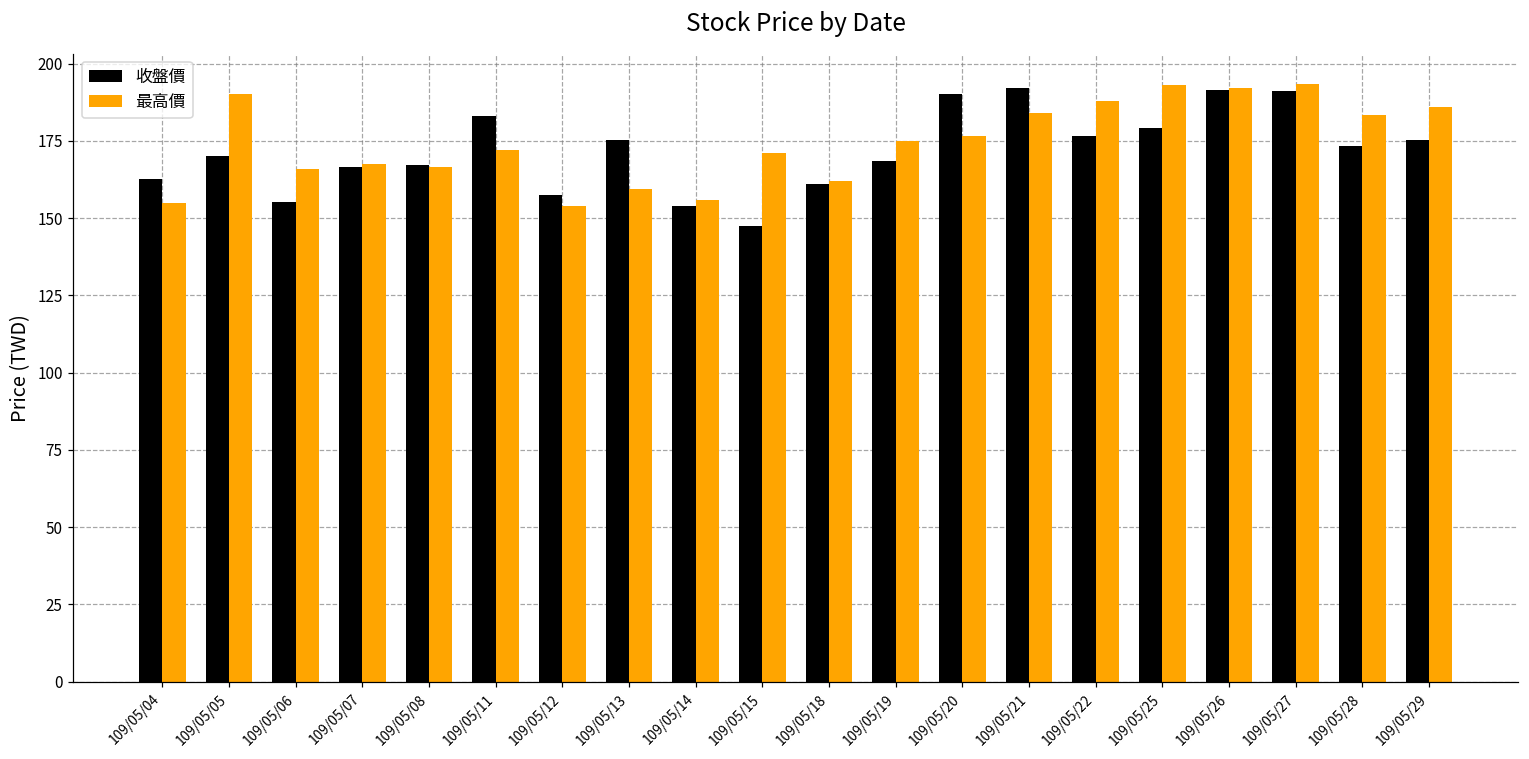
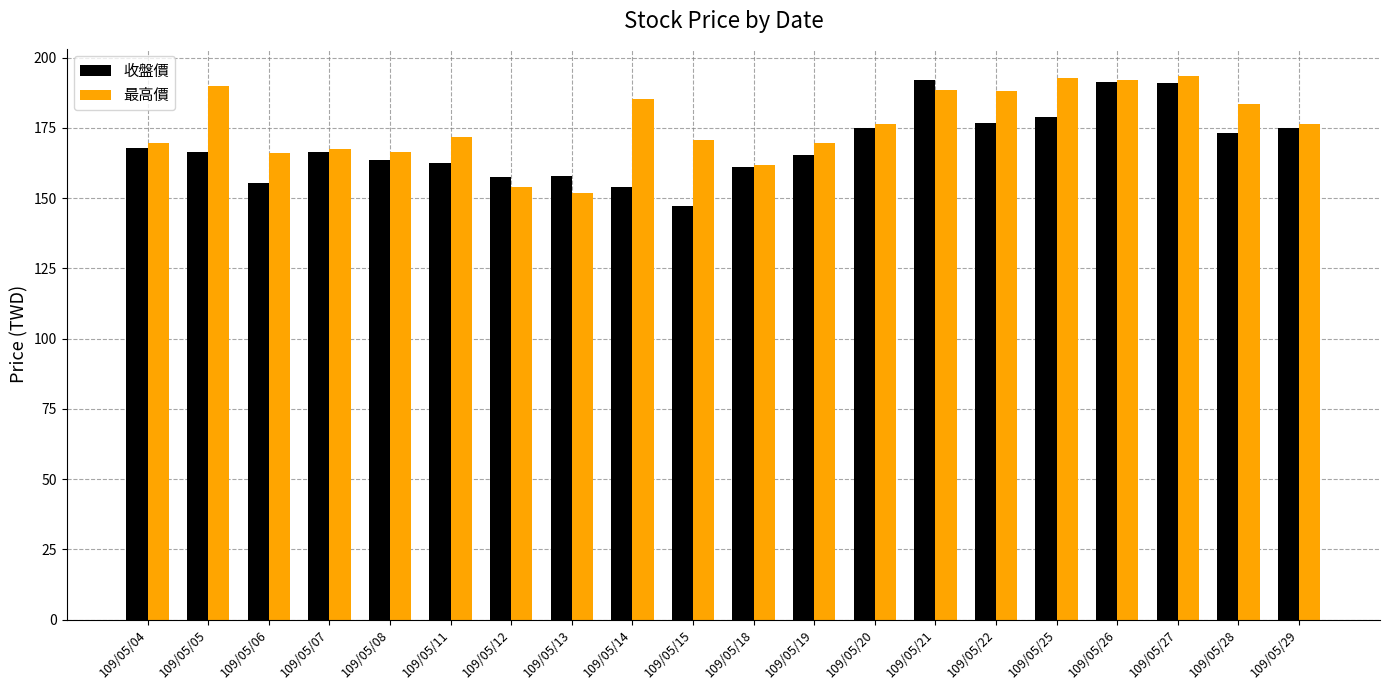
  {
    "收盤價": {
-     "109/05/04": 163,
-     "109/05/05": 170,
+     "109/05/04": 168,
+     "109/05/05": 167,
      "109/05/06": 155,
      "109/05/07": 167,
-     "109/05/08": 167,
-     "109/05/11": 183,
+     "109/05/08": 164,
+     "109/05/11": 163,
      "109/05/12": 158,
-     "109/05/13": 175,
+     "109/05/13": 158,
      "109/05/14": 154,
      "109/05/15": 147,
      "109/05/18": 161,
-     "109/05/19": 169,
-     "109/05/20": 190,
+     "109/05/19": 165,
+     "109/05/20": 175,
      "109/05/21": 192,
      "109/05/22": 177,
      "109/05/25": 179,
      "109/05/26": 192,
      "109/05/27": 191,
      "109/05/28": 173,
      "109/05/29": 175
    },
    "最高價": {
-     "109/05/04": 155,
+     "109/05/04": 170,
      "109/05/05": 190,
      "109/05/06": 166,
      "109/05/07": 168,
      "109/05/08": 167,
      "109/05/11": 172,
      "109/05/12": 154,
-     "109/05/13": 160,
-     "109/05/14": 156,
+     "109/05/13": 152,
+     "109/05/14": 185,
      "109/05/15": 171,
      "109/05/18": 162,
-     "109/05/19": 175,
+     "109/05/19": 170,
      "109/05/20": 177,
-     "109/05/21": 184,
+     "109/05/21": 189,
      "109/05/22": 188,
      "109/05/25": 193,
      "109/05/26": 192,
      "109/05/27": 194,
      "109/05/28": 184,
-     "109/05/29": 186
+     "109/05/29": 176
    }
  }
